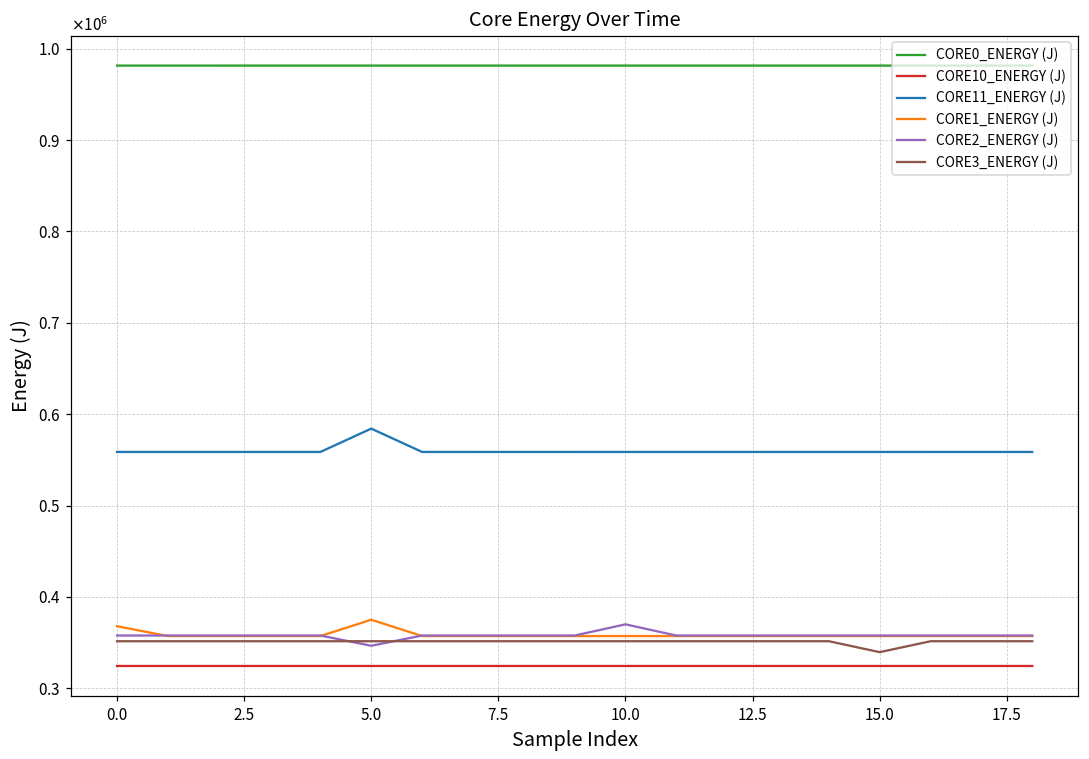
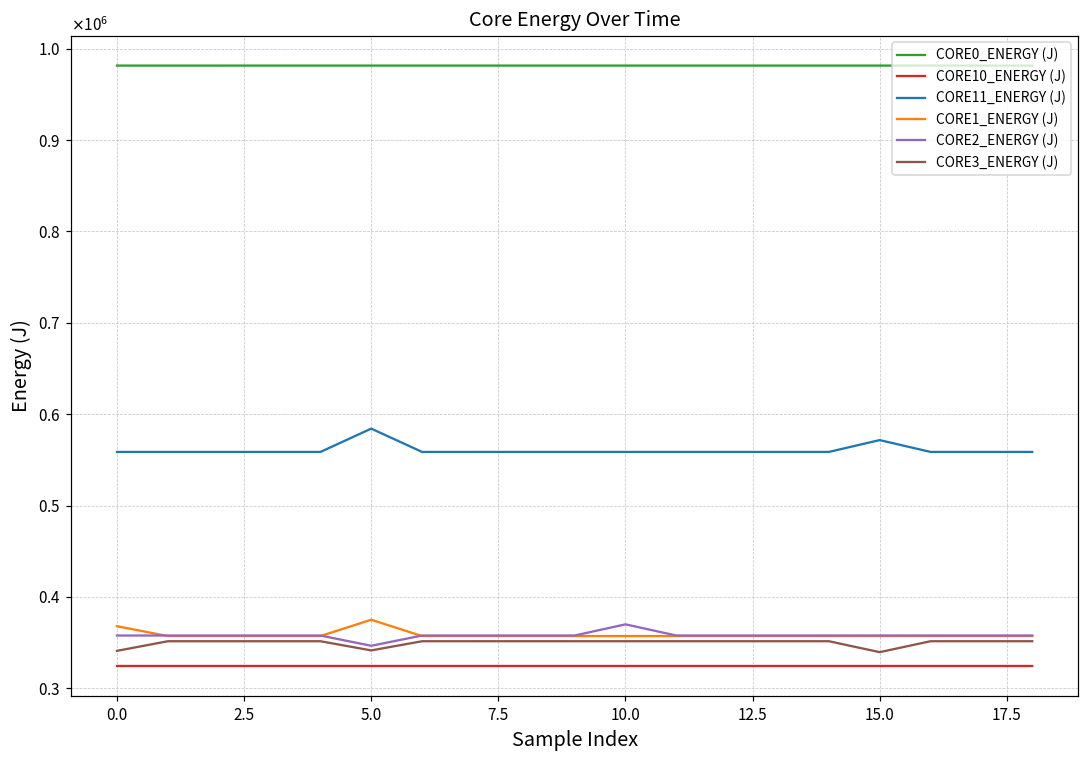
  {
    "CORE0_ENERGY (J)": {
      "0.0": 980000,
      "5.0": 980000,
      "10.0": 980000,
      "15.0": 980000
    },
    "CORE10_ENERGY (J)": {
      "0.0": 320000,
      "5.0": 320000,
      "10.0": 320000,
      "15.0": 320000
    },
    "CORE11_ENERGY (J)": {
      "0.0": 560000,
      "5.0": 580000,
      "10.0": 560000,
-     "15.0": 560000
+     "15.0": 570000
    },
    "CORE1_ENERGY (J)": {
      "0.0": 370000,
      "5.0": 370000,
      "10.0": 360000
    },
    "CORE2_ENERGY (J)": {
      "0.0": 360000,
      "5.0": 350000,
      "10.0": 370000
    },
    "CORE3_ENERGY (J)": {
-     "0.0": 350000,
-     "5.0": 350000,
+     "0.0": 340000,
+     "5.0": 340000,
      "10.0": 350000,
      "15.0": 340000
    }
  }
